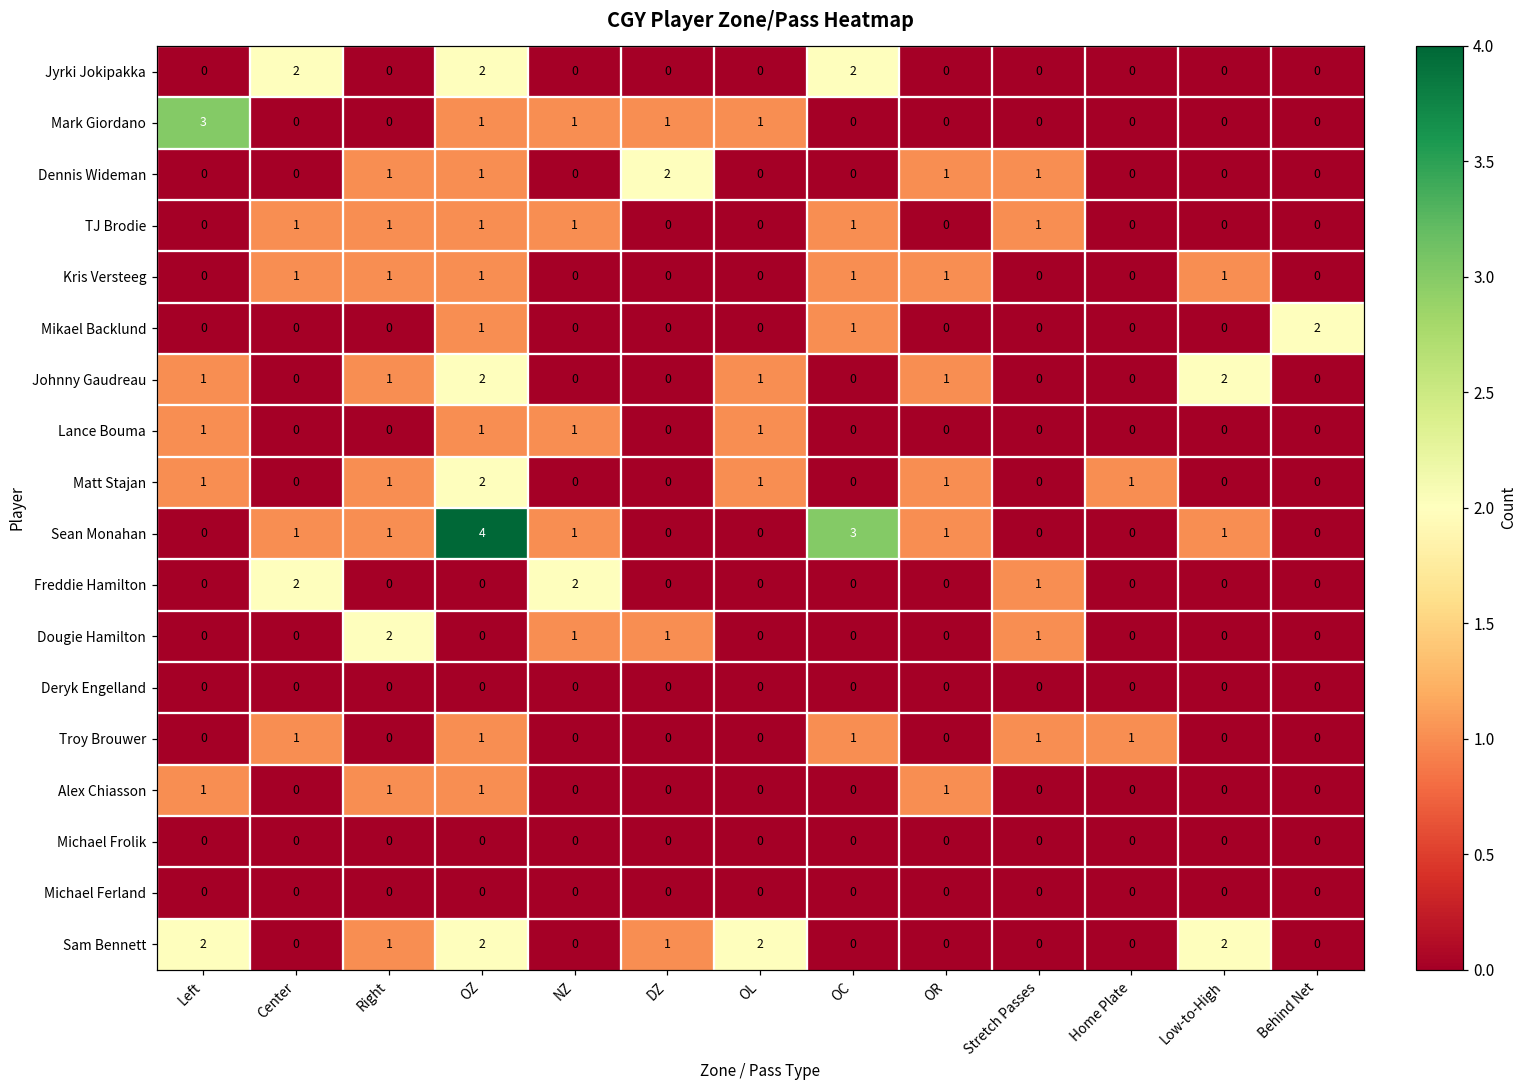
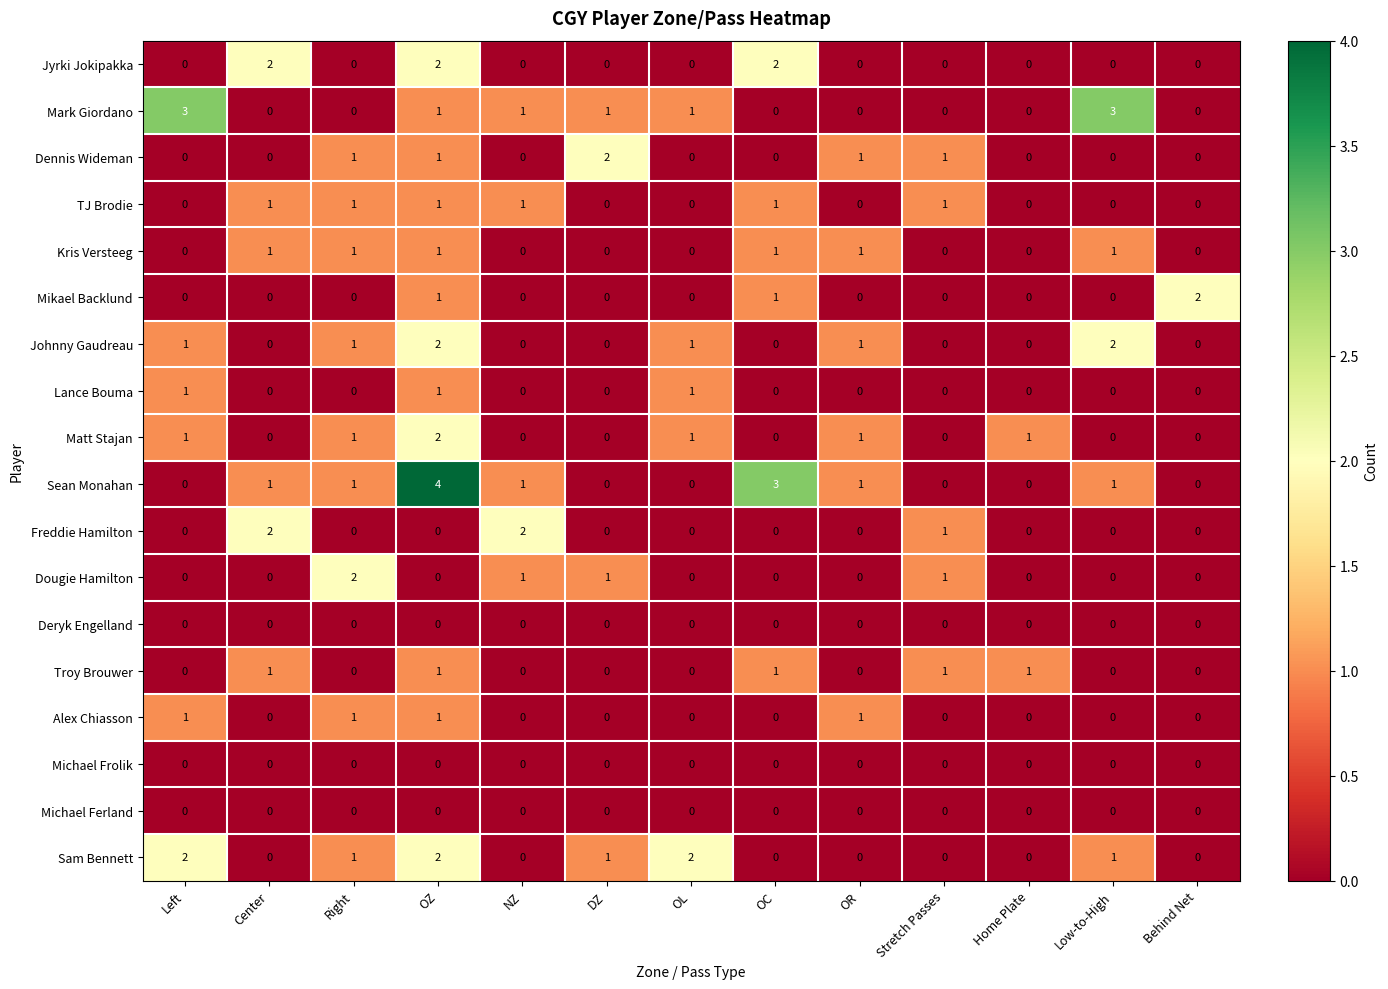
  {
    "Mark Giordano": {
      "Left": 3,
      "Center": 0,
      "Right": 0,
      "OZ": 1,
      "NZ": 1,
      "DZ": 1,
      "OL": 1,
      "OC": 0,
      "OR": 0,
      "Stretch Passes": 0,
      "Home Plate": 0,
-     "Low-to-High": 0,
+     "Low-to-High": 3,
      "Behind Net": 0
    },
    "Lance Bouma": {
      "Left": 1,
      "Center": 0,
      "Right": 0,
      "OZ": 1,
-     "NZ": 1,
+     "NZ": 0,
      "DZ": 0,
      "OL": 1,
      "OC": 0,
      "OR": 0,
      "Stretch Passes": 0,
      "Home Plate": 0,
      "Low-to-High": 0,
      "Behind Net": 0
    },
    "Sam Bennett": {
      "Left": 2,
      "Center": 0,
      "Right": 1,
      "OZ": 2,
      "NZ": 0,
      "DZ": 1,
      "OL": 2,
      "OC": 0,
      "OR": 0,
      "Stretch Passes": 0,
      "Home Plate": 0,
-     "Low-to-High": 2,
+     "Low-to-High": 1,
      "Behind Net": 0
    }
  }
